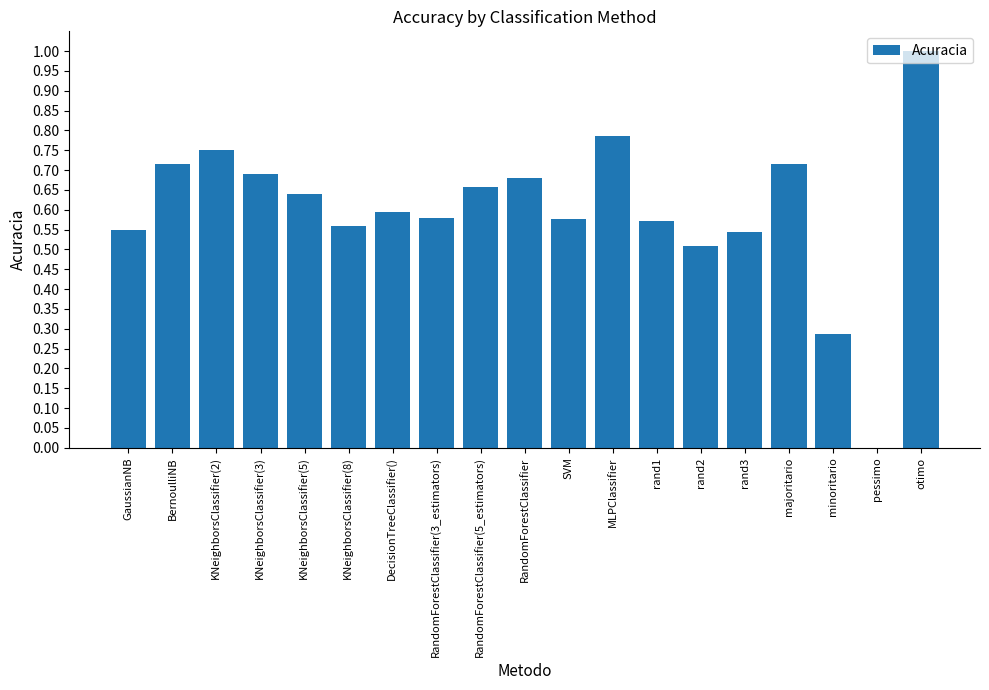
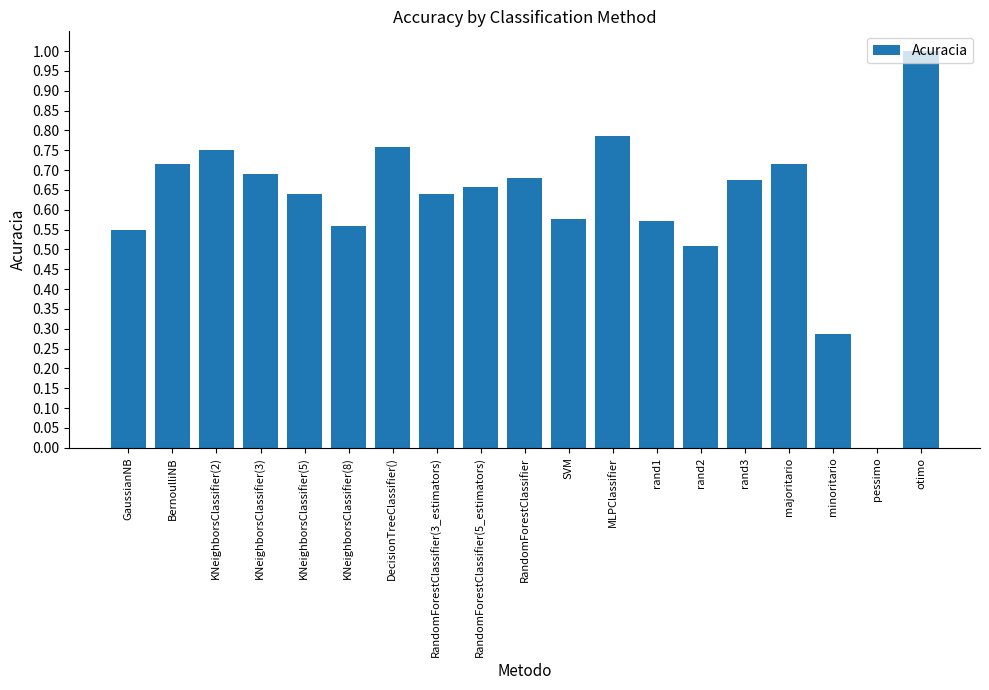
  {
    "GaussianNB": 0.55,
    "BernoulliNB": 0.71,
    "KNeighborsClassifier(2)": 0.75,
    "KNeighborsClassifier(3)": 0.69,
    "KNeighborsClassifier(5)": 0.64,
    "KNeighborsClassifier(8)": 0.56,
-   "DecisionTreeClassifier()": 0.59,
-   "RandomForestClassifier(3_estimators)": 0.58,
+   "DecisionTreeClassifier()": 0.76,
+   "RandomForestClassifier(3_estimators)": 0.64,
    "RandomForestClassifier(5_estimators)": 0.66,
    "RandomForestClassifier": 0.68,
    "SVM": 0.58,
    "MLPClassifier": 0.78,
    "rand1": 0.57,
    "rand2": 0.51,
-   "rand3": 0.54,
+   "rand3": 0.68,
    "majoritario": 0.71,
    "minoritario": 0.29,
    "pessimo": 0.00
  }
